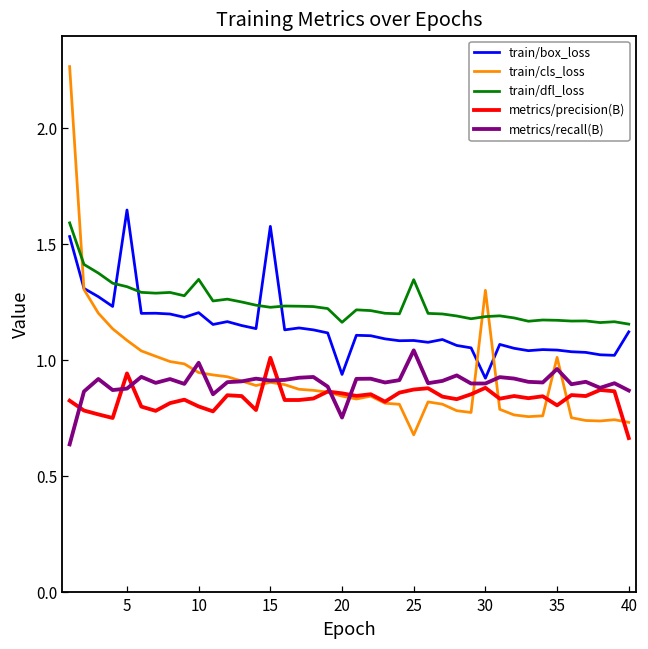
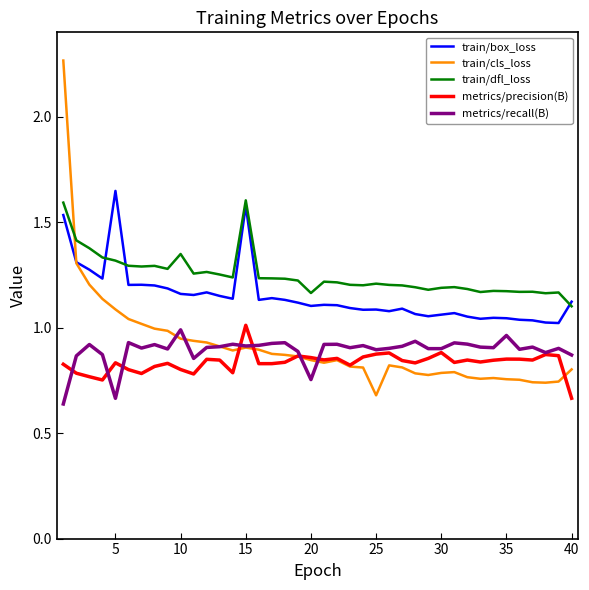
  {
    "train/box_loss": {
      "5": 1.65,
-     "10": 1.21,
+     "10": 1.16,
      "15": 1.58,
-     "20": 0.94,
+     "20": 1.10,
      "25": 1.09,
-     "30": 0.92,
+     "30": 1.06,
      "35": 1.04,
      "40": 1.12
    },
    "train/cls_loss": {
      "5": 1.09,
      "10": 0.95,
      "25": 0.68,
-     "30": 1.30,
-     "35": 1.01,
-     "40": 0.73
+     "30": 0.79,
+     "35": 0.76,
+     "40": 0.80
    },
    "train/dfl_loss": {
      "5": 1.32,
      "10": 1.35,
-     "15": 1.23,
+     "15": 1.60,
      "20": 1.16,
-     "25": 1.35,
+     "25": 1.21,
      "30": 1.19,
      "35": 1.17,
-     "40": 1.16
+     "40": 1.10
    },
    "metrics/precision(B)": {
-     "5": 0.94,
+     "5": 0.83,
      "10": 0.80,
      "15": 1.01,
      "25": 0.87,
      "30": 0.88,
-     "35": 0.81,
+     "35": 0.85,
      "40": 0.67
    },
    "metrics/recall(B)": {
-     "5": 0.88,
+     "5": 0.66,
      "10": 0.99,
      "20": 0.75,
-     "25": 1.04,
+     "25": 0.90,
      "30": 0.90,
      "35": 0.96,
      "40": 0.87
    }
  }
